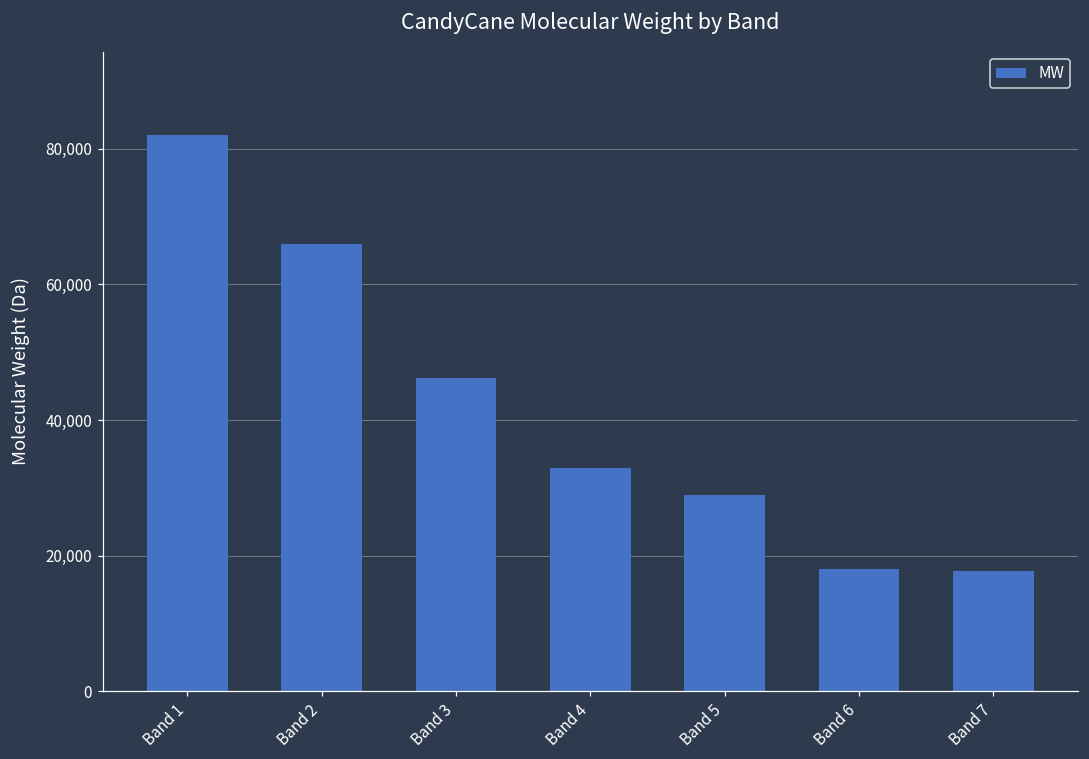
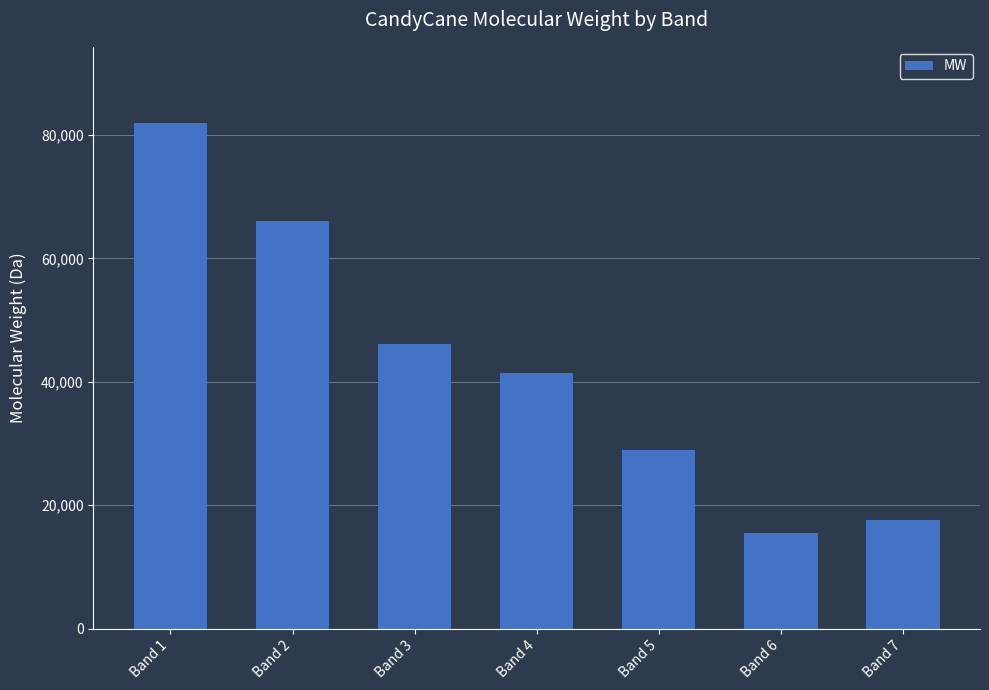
  {
    "Band 1": "82,000",
    "Band 2": "66,000",
    "Band 3": "46,000",
-   "Band 4": "33,000",
+   "Band 4": "42,000",
    "Band 5": "29,000",
-   "Band 6": "18,000",
+   "Band 6": "16,000",
    "Band 7": "18,000"
  }
